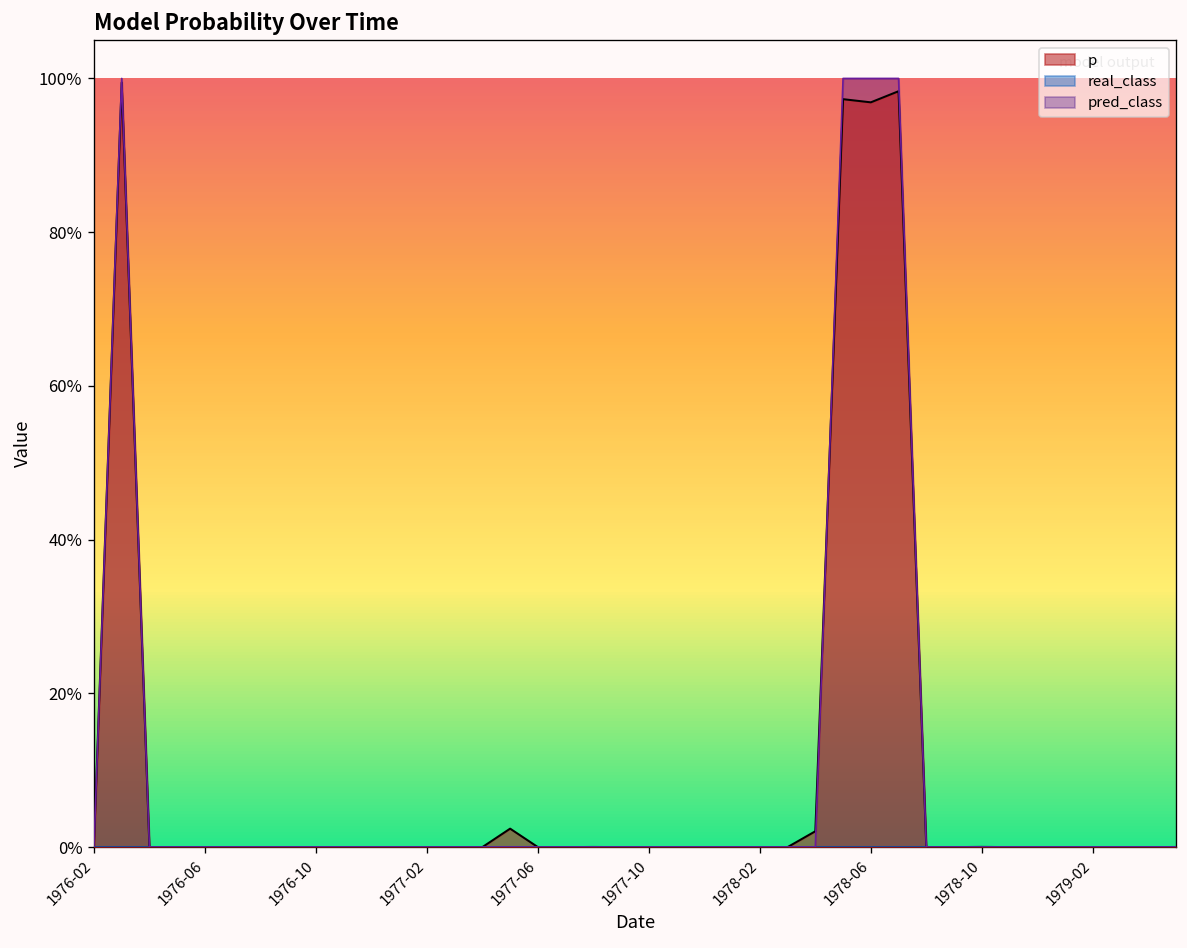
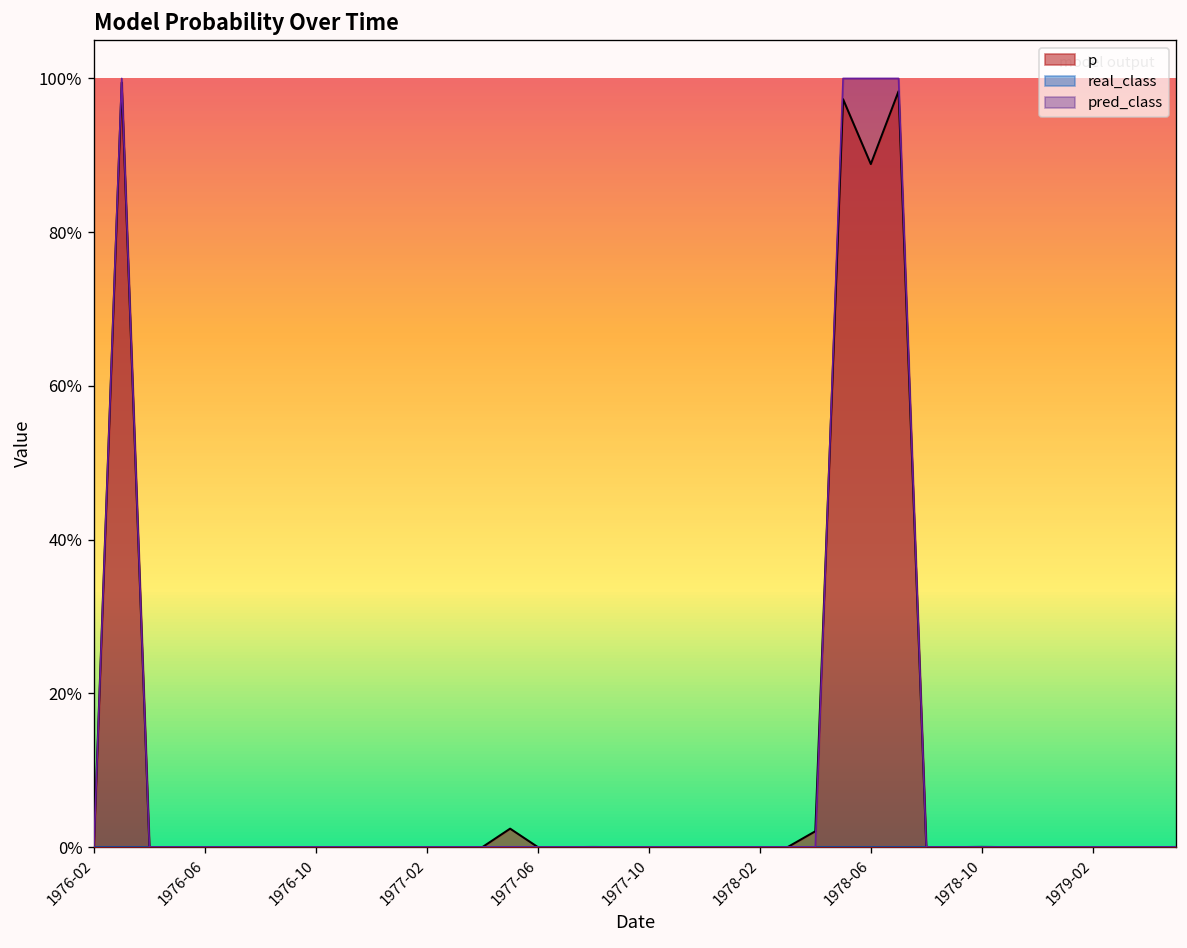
  {
    "p": {
-     "1978-06": "97%"
+     "1978-06": "89%"
    },
    "real_class": {
      "1978-06": "0%"
    },
    "pred_class": {
      "1978-06": "100%"
    }
  }
